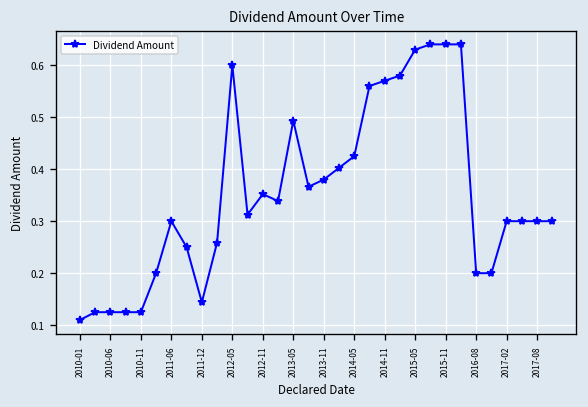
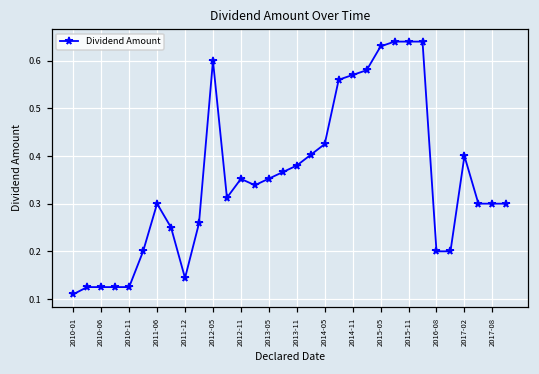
  {
    "2010-01": 0.11,
    "2010-06": 0.13,
    "2010-11": 0.13,
    "2011-06": 0.30,
    "2011-12": 0.14,
    "2012-05": 0.60,
    "2012-11": 0.35,
-   "2013-05": 0.49,
+   "2013-05": 0.35,
    "2013-11": 0.38,
    "2014-05": 0.43,
    "2014-11": 0.57,
    "2015-05": 0.63,
    "2015-11": 0.64,
    "2016-08": 0.20,
-   "2017-02": 0.3,
+   "2017-02": 0.4,
    "2017-08": 0.30
  }
